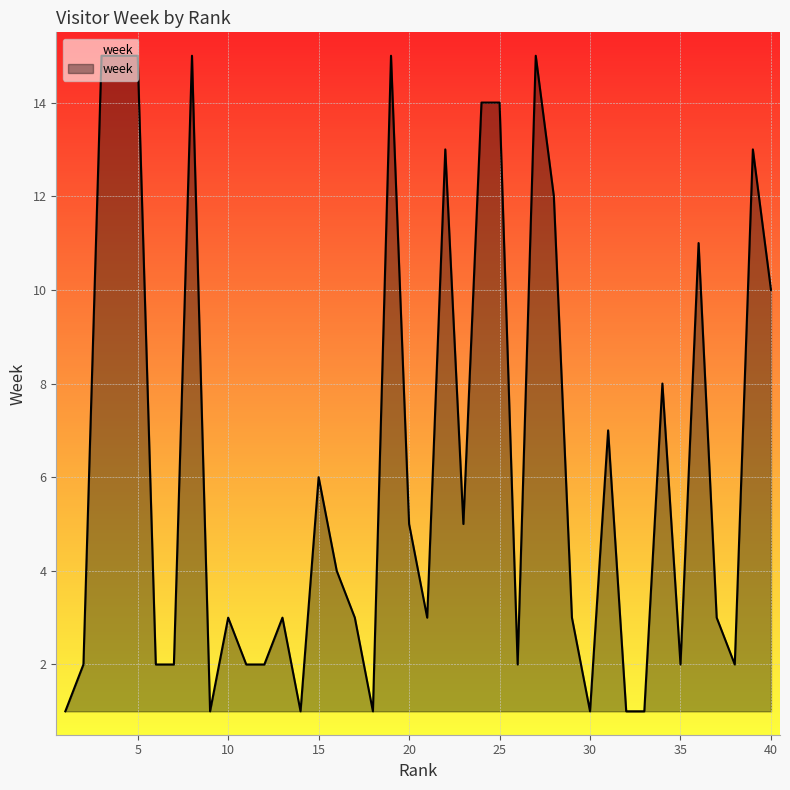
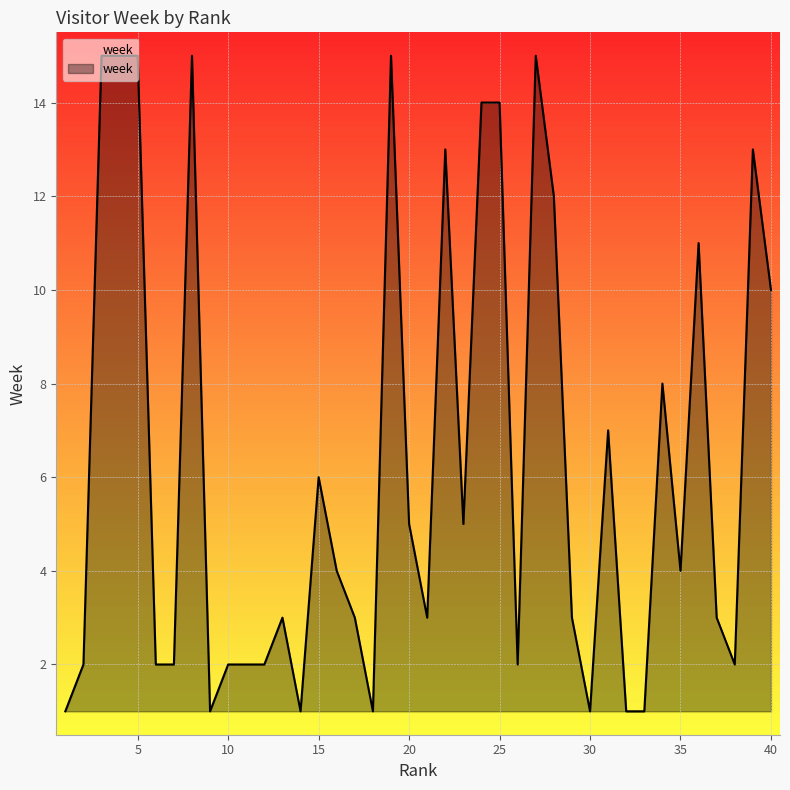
  {
-   "10": 3,
+   "10": 2,
    "15": 6,
    "20": 5,
    "25": 14,
    "30": 1,
-   "35": 2,
+   "35": 4,
    "40": 10
  }
